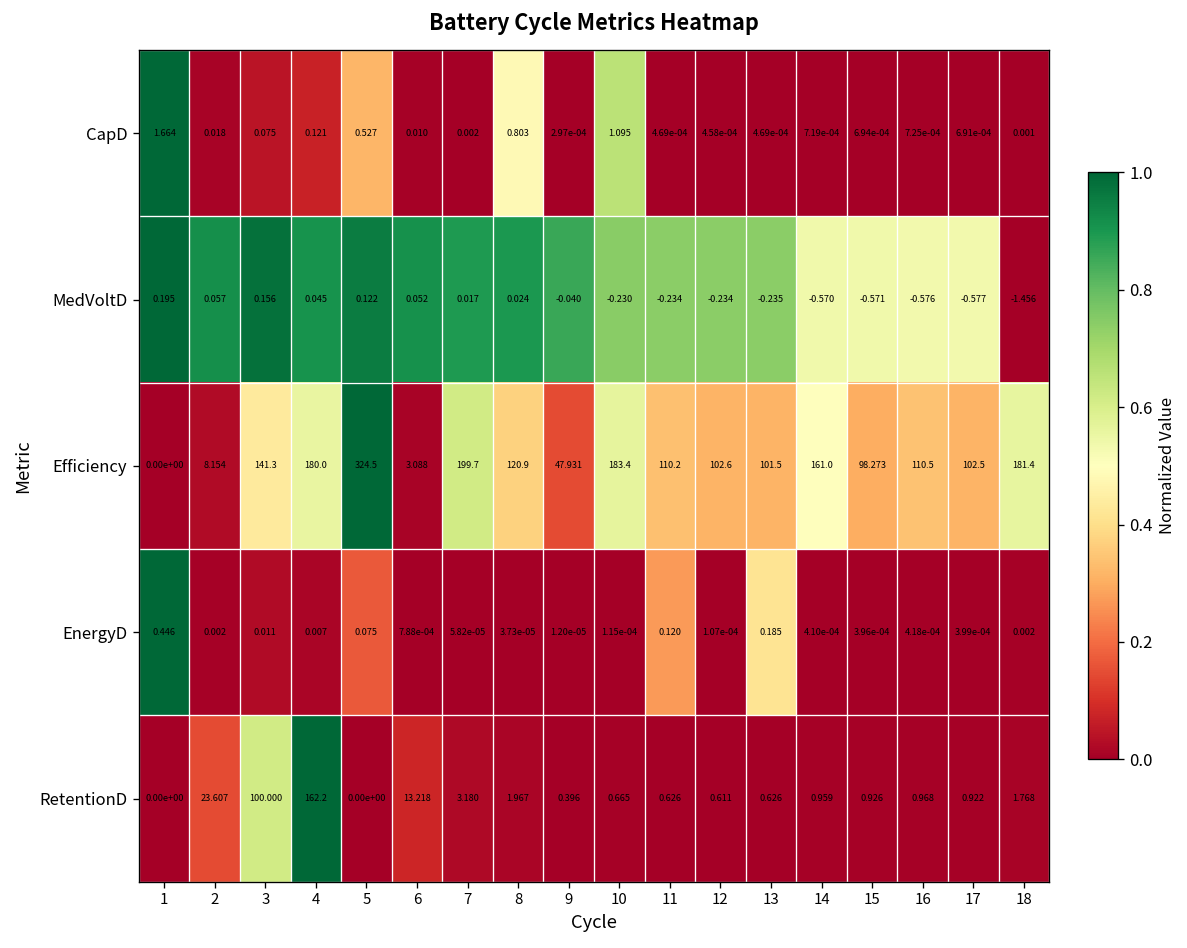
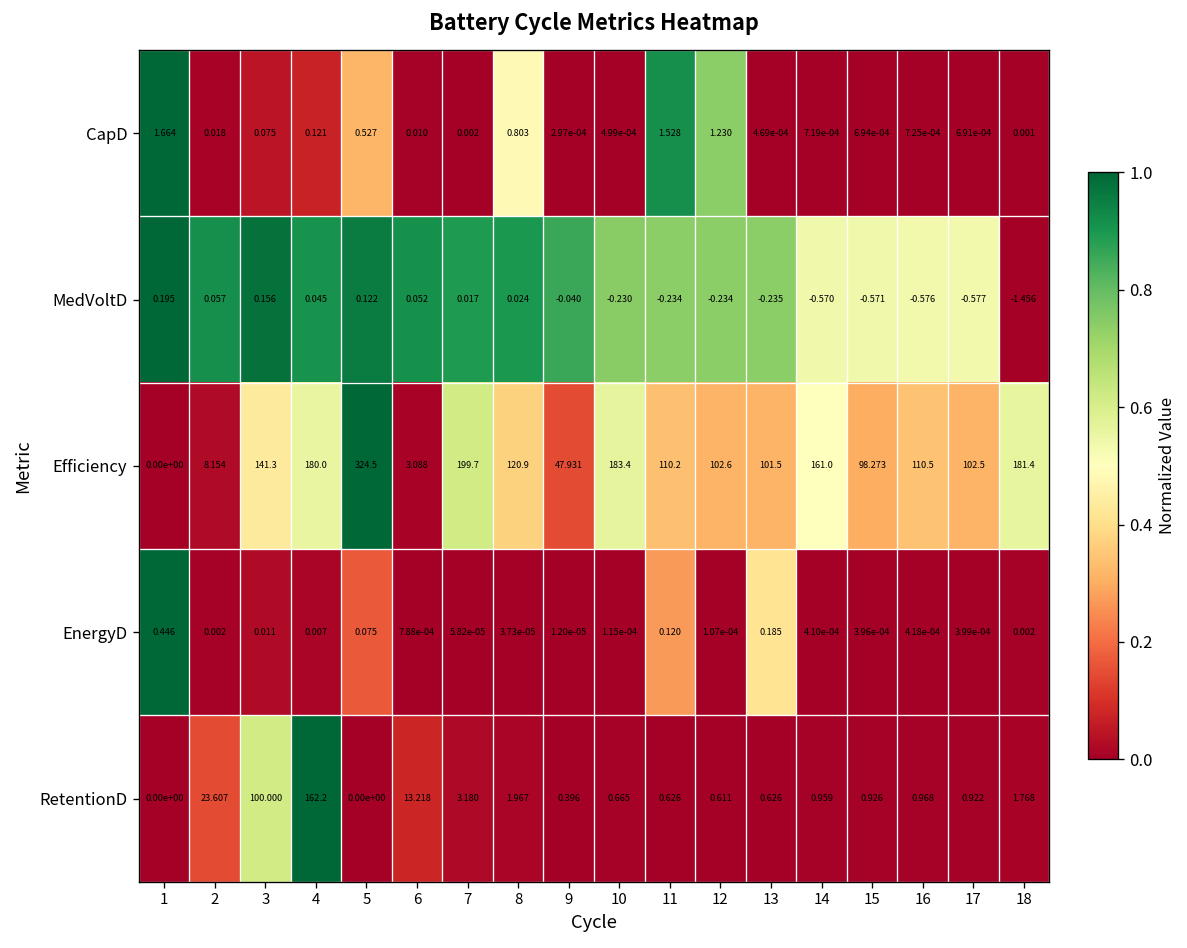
  {
    "CapD": {
      "1": "1.664",
      "2": "0.018",
      "3": "0.075",
      "4": "0.121",
      "5": "0.527",
      "6": "0.010",
      "7": "0.002",
      "8": "0.803",
      "9": "2.97e-04",
-     "10": "1.095",
-     "11": "4.69e-04",
-     "12": "4.58e-04",
+     "10": "4.99e-04",
+     "11": "1.528",
+     "12": "1.230",
      "13": "4.69e-04",
      "14": "7.19e-04",
      "15": "6.94e-04",
      "16": "7.25e-04",
      "17": "6.91e-04",
      "18": "0.001"
    },
    "MedVoltD": {
      "1": "0.195",
      "2": "0.057",
      "3": "0.156",
      "4": "0.045",
      "5": "0.122",
      "6": "0.052",
      "7": "0.017",
      "8": "0.024",
      "9": "-0.040",
      "10": "-0.230",
      "11": "-0.234",
      "12": "-0.234",
      "13": "-0.235",
      "14": "-0.570",
      "15": "-0.571",
      "16": "-0.576",
      "17": "-0.577",
      "18": "-1.456"
    },
    "Efficiency": {
      "1": "0.00e+00",
      "2": "8.154",
      "3": "141.3",
      "4": "180.0",
      "5": "324.5",
      "6": "3.088",
      "7": "199.7",
      "8": "120.9",
      "9": "47.931",
      "10": "183.4",
      "11": "110.2",
      "12": "102.6",
      "13": "101.5",
      "14": "161.0",
      "15": "98.273",
      "16": "110.5",
      "17": "102.5",
      "18": "181.4"
    },
    "EnergyD": {
      "1": "0.446",
      "2": "0.002",
      "3": "0.011",
      "4": "0.007",
      "5": "0.075",
      "6": "7.88e-04",
      "7": "5.82e-05",
      "8": "3.73e-05",
      "9": "1.20e-05",
      "10": "1.15e-04",
      "11": "0.120",
      "12": "1.07e-04",
      "13": "0.185",
      "14": "4.10e-04",
      "15": "3.96e-04",
      "16": "4.18e-04",
      "17": "3.99e-04",
      "18": "0.002"
    },
    "RetentionD": {
      "1": "0.00e+00",
      "2": "23.607",
      "3": "100.000",
      "4": "162.2",
      "5": "0.00e+00",
      "6": "13.218",
      "7": "3.180",
      "8": "1.967",
      "9": "0.396",
      "10": "0.665",
      "11": "0.626",
      "12": "0.611",
      "13": "0.626",
      "14": "0.959",
      "15": "0.926",
      "16": "0.968",
      "17": "0.922",
      "18": "1.768"
    }
  }
